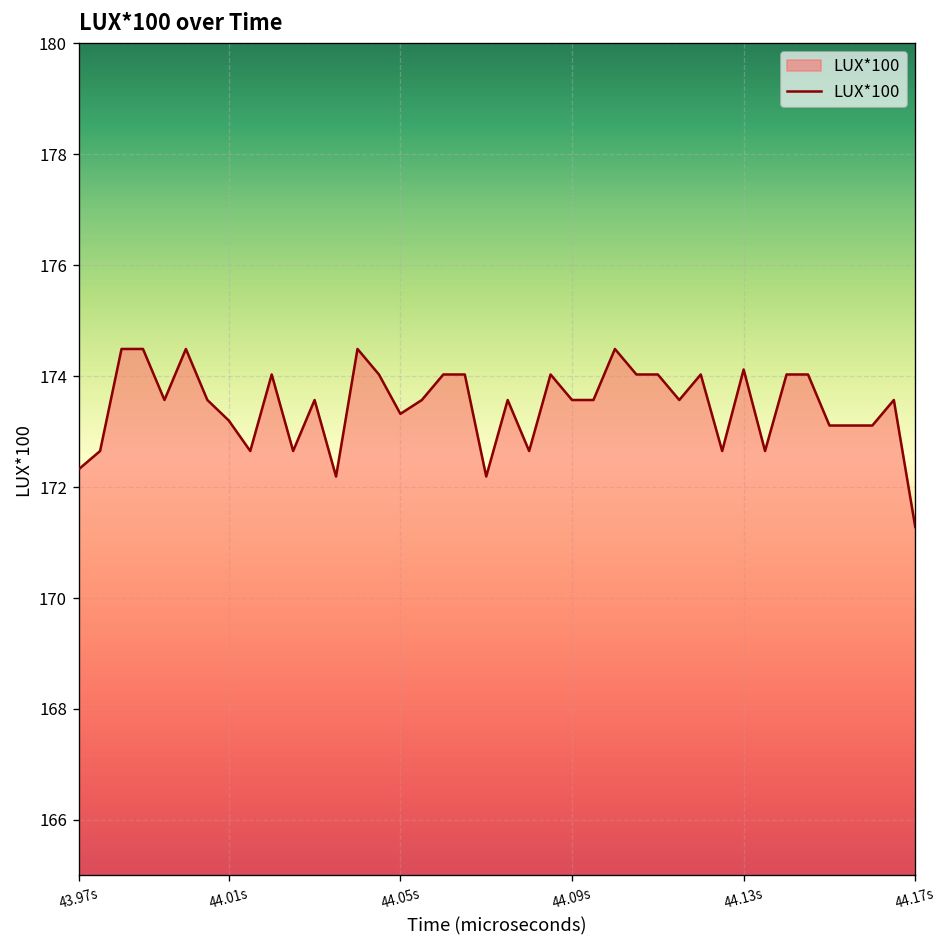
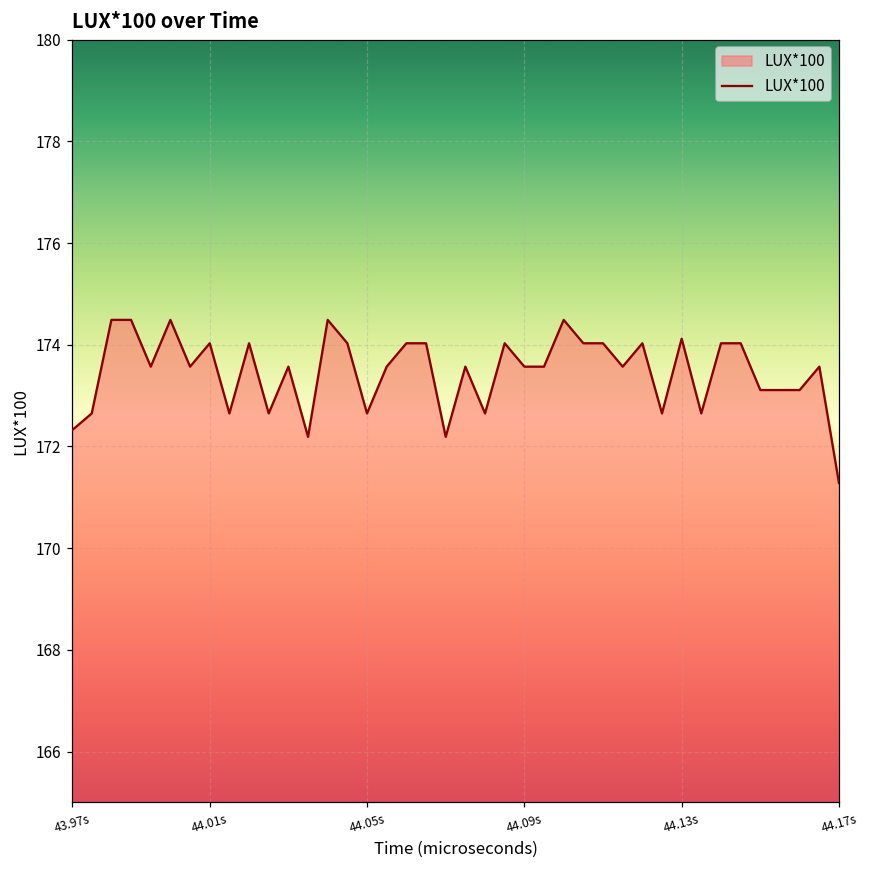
  {
    "43.97s": 172.3,
-   "44.01s": 173.2,
-   "44.05s": 173.3,
+   "44.01s": 174.0,
+   "44.05s": 172.7,
    "44.09s": 173.6,
    "44.13s": 174.1,
    "44.17s": 171.3
  }
